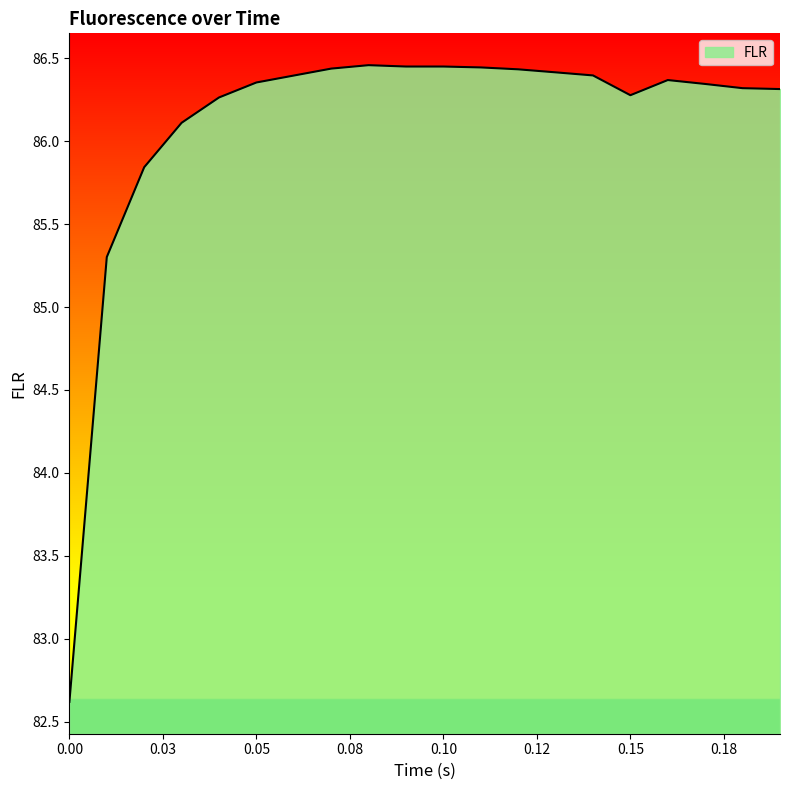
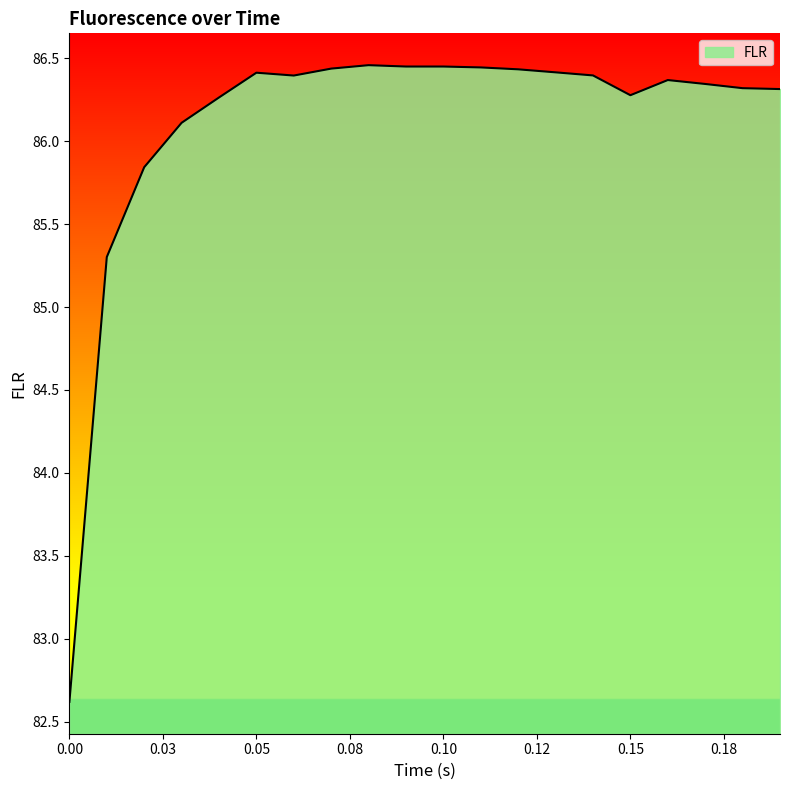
  {
    "0.00": 82.62,
-   "0.05": 86.35,
+   "0.05": 86.41,
    "0.10": 86.45,
    "0.15": 86.28
  }
